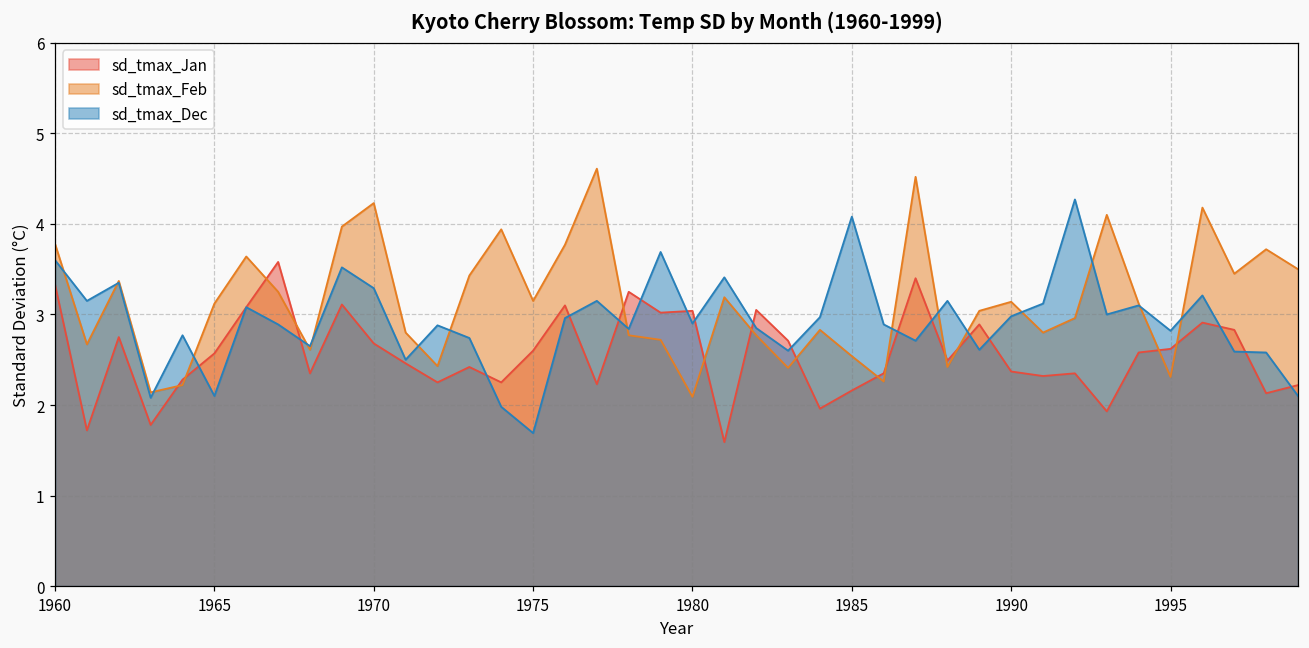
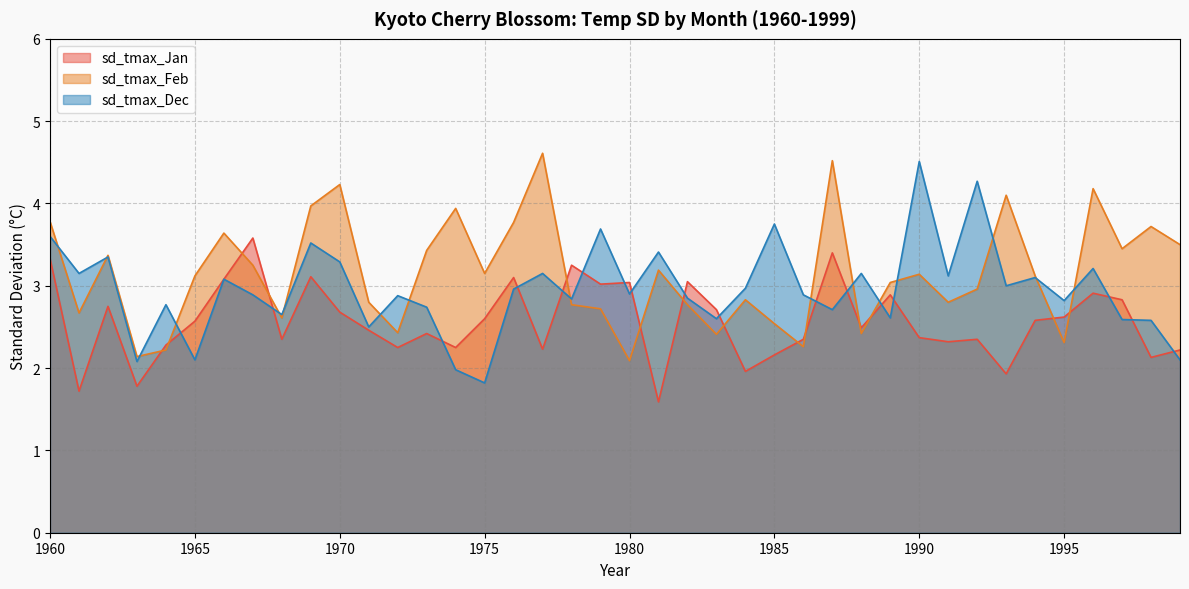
  {
    "sd_tmax_Dec": {
      "1960": 3.6,
      "1965": 2.1,
      "1970": 3.3,
-     "1975": 1.7,
+     "1975": 1.8,
      "1980": 2.9,
-     "1985": 4.1,
-     "1990": 3.0,
+     "1985": 3.8,
+     "1990": 4.5,
      "1995": 2.8
    }
  }
